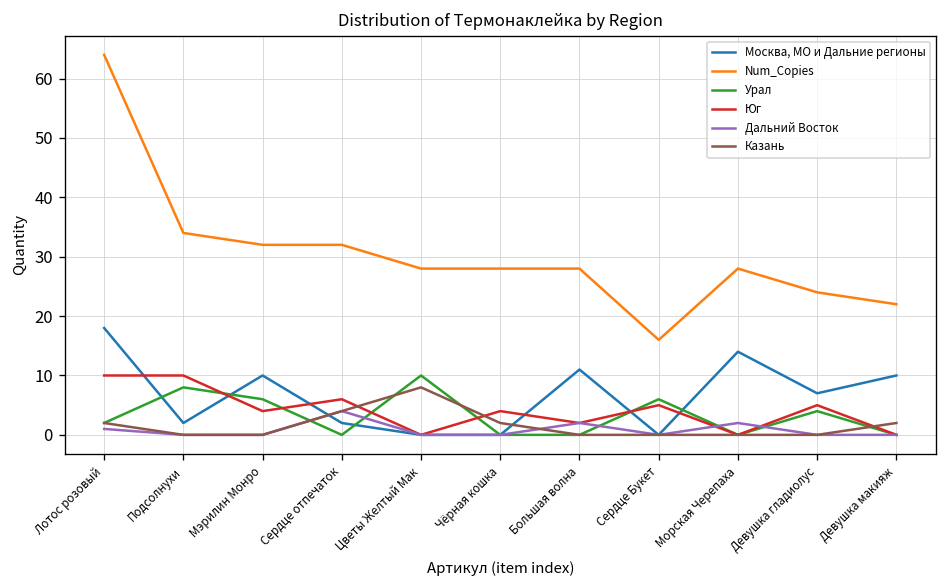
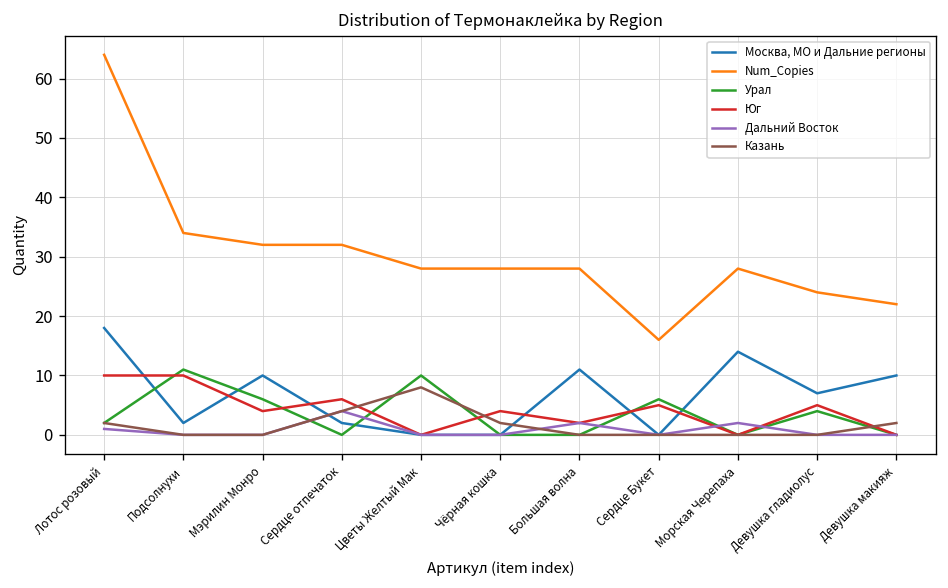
  {
    "Москва, МО и Дальние регионы": {
      "Лотос розовый": 18,
      "Подсолнухи": 2,
      "Мэрилин Монро": 10,
      "Сердце отпечаток": 2,
      "Большая волна": 11,
      "Морская Черепаха": 14,
      "Девушка гладиолус": 7,
      "Девушка макияж": 10
    },
    "Num_Copies": {
      "Лотос розовый": 64,
      "Подсолнухи": 34,
      "Мэрилин Монро": 32,
      "Сердце отпечаток": 32,
      "Цветы Желтый Мак": 28,
      "Чёрная кошка": 28,
      "Большая волна": 28,
      "Сердце Букет": 16,
      "Морская Черепаха": 28,
      "Девушка гладиолус": 24,
      "Девушка макияж": 22
    },
    "Урал": {
-     "Подсолнухи": 8,
+     "Подсолнухи": 11,
      "Мэрилин Монро": 6,
      "Сердце отпечаток": 0,
      "Цветы Желтый Мак": 10,
      "Сердце Букет": 6,
      "Девушка гладиолус": 4
    },
    "Юг": {
      "Лотос розовый": 10,
      "Подсолнухи": 10,
      "Мэрилин Монро": 4,
      "Сердце отпечаток": 6,
      "Чёрная кошка": 4,
      "Сердце Букет": 5,
      "Девушка гладиолус": 5
    },
    "Дальний Восток": {
      "Лотос розовый": 1,
      "Морская Черепаха": 2
    },
    "Казань": {
      "Цветы Желтый Мак": 8,
      "Чёрная кошка": 2,
      "Девушка макияж": 2
    }
  }
